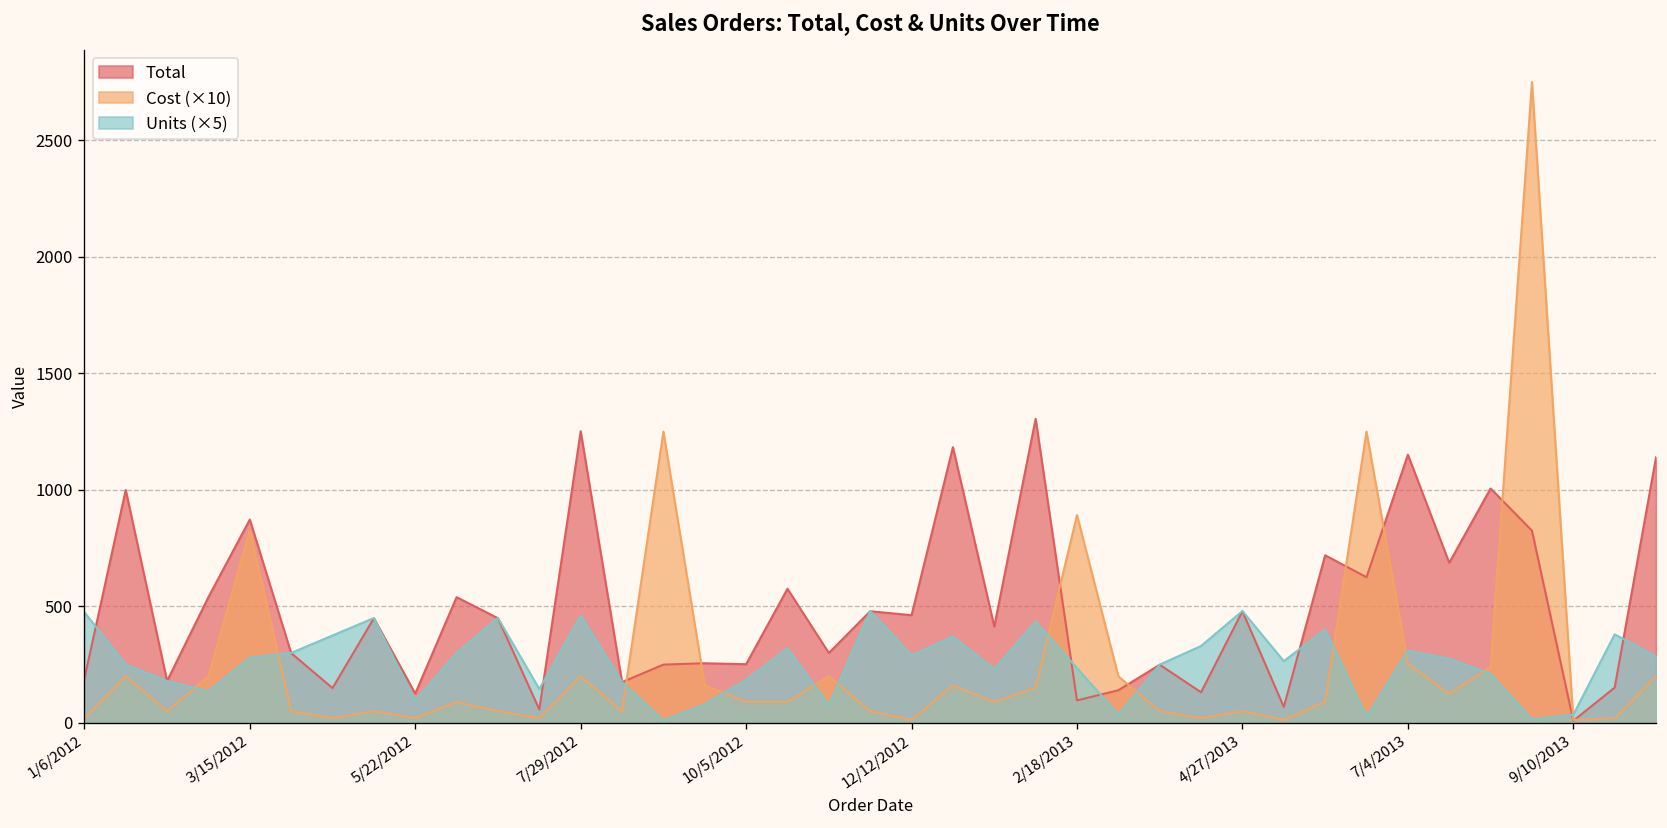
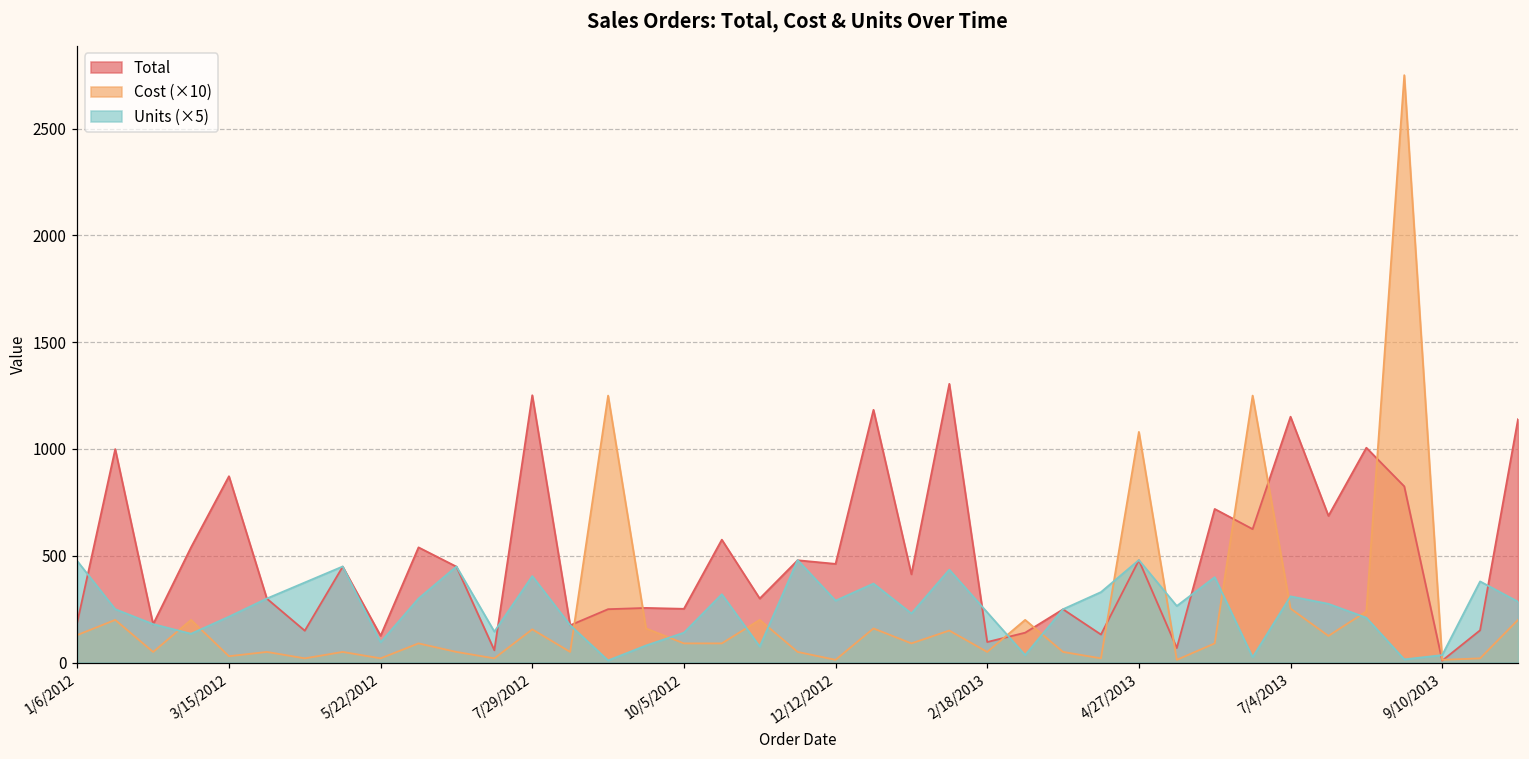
  {
    "Total": {
      "1/6/2012": 190,
      "3/15/2012": 870,
      "5/22/2012": 130,
      "7/29/2012": 1250,
      "10/5/2012": 250,
      "12/12/2012": 460,
      "2/18/2013": 100,
      "7/4/2013": 1150
    },
    "Cost (×10)": {
-     "1/6/2012": 20,
-     "3/15/2012": 830,
+     "1/6/2012": 130,
+     "3/15/2012": 30,
      "5/22/2012": 20,
-     "7/29/2012": 200,
+     "7/29/2012": 160,
      "10/5/2012": 90,
      "12/12/2012": 10,
-     "2/18/2013": 890,
-     "4/27/2013": 50,
+     "2/18/2013": 50,
+     "4/27/2013": 1080,
      "7/4/2013": 250
    },
    "Units (×5)": {
      "1/6/2012": 480,
-     "3/15/2012": 280,
+     "3/15/2012": 220,
      "5/22/2012": 100,
-     "7/29/2012": 460,
-     "10/5/2012": 190,
+     "7/29/2012": 410,
+     "10/5/2012": 140,
      "12/12/2012": 290,
      "2/18/2013": 240,
      "7/4/2013": 310,
      "9/10/2013": 40
    }
  }
